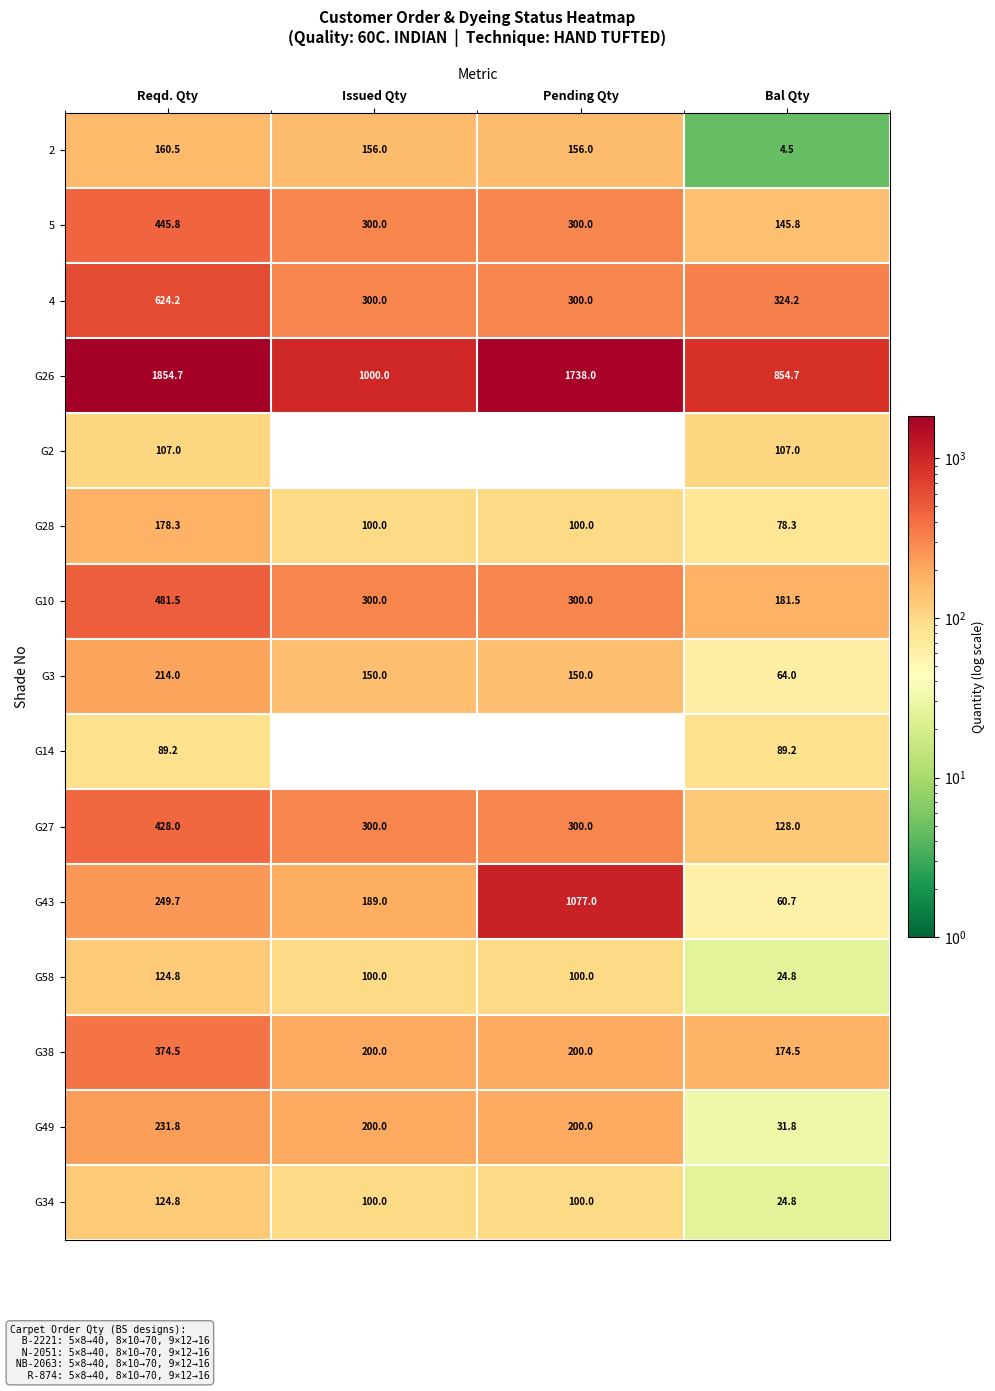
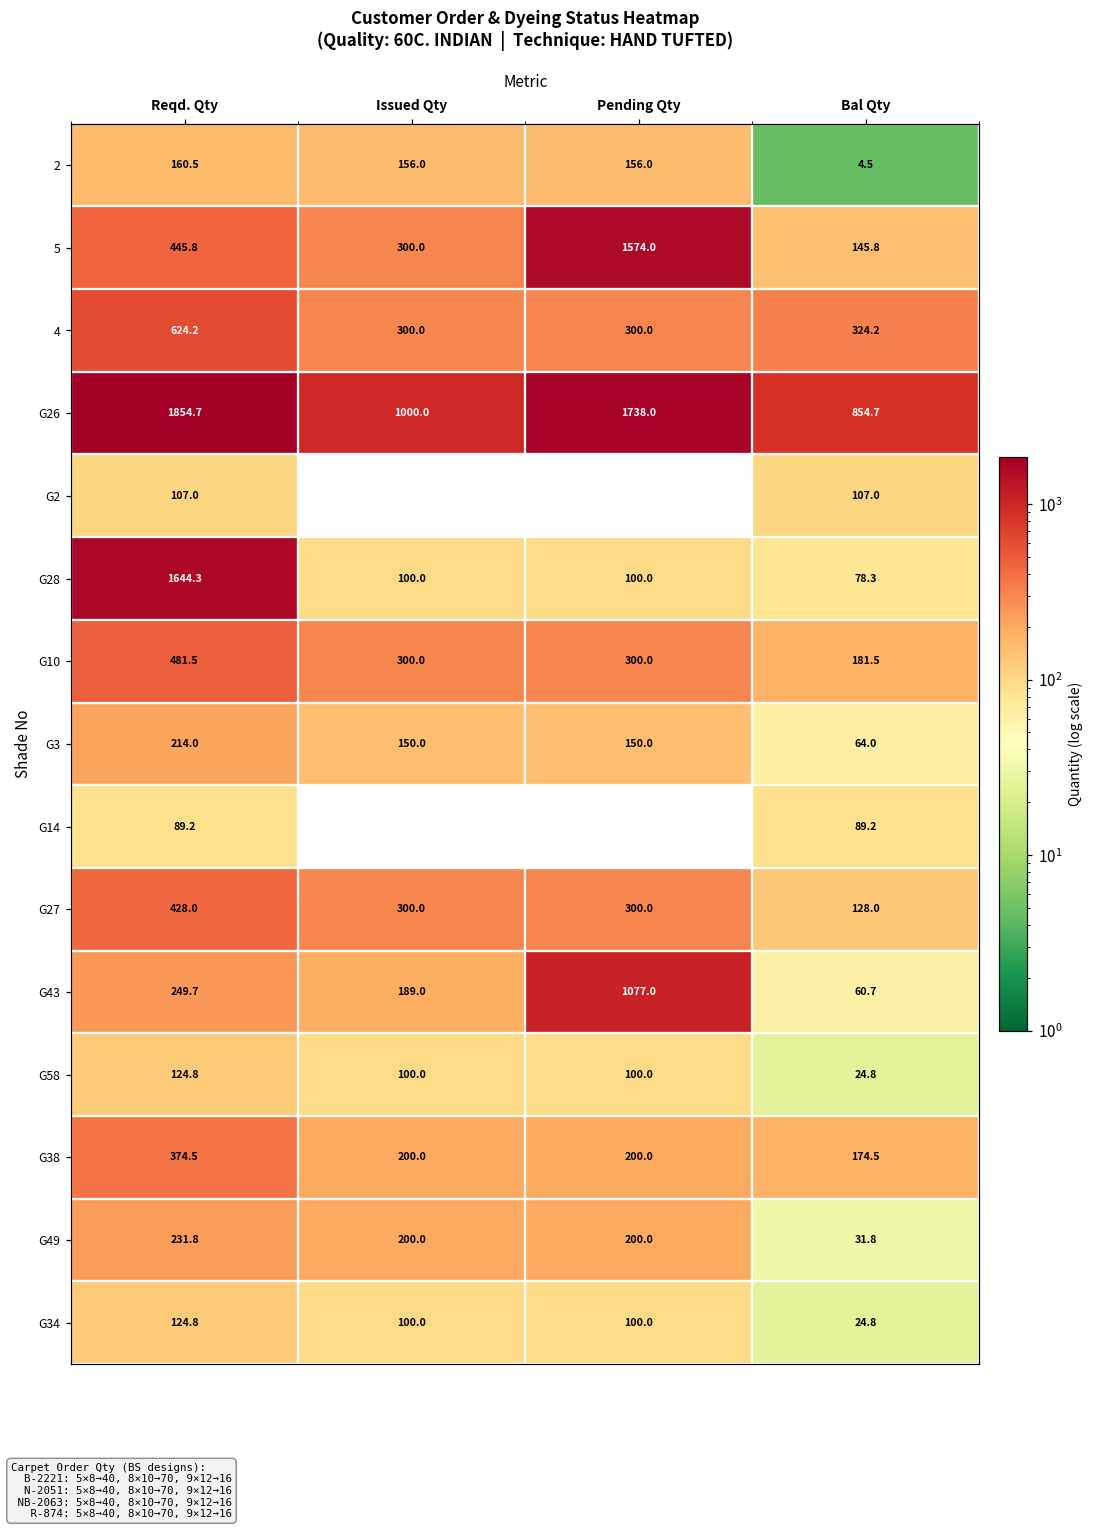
  {
    "2": {
      "Reqd. Qty": 160.5,
      "Issued Qty": 156.0,
      "Pending Qty": 156.0,
      "Bal Qty": 4.5
    },
    "5": {
      "Reqd. Qty": 445.8,
      "Issued Qty": 300.0,
-     "Pending Qty": 300.0,
+     "Pending Qty": 1574.0,
      "Bal Qty": 145.8
    },
    "4": {
      "Reqd. Qty": 624.2,
      "Issued Qty": 300.0,
      "Pending Qty": 300.0,
      "Bal Qty": 324.2
    },
    "G26": {
      "Reqd. Qty": 1854.7,
      "Issued Qty": 1000.0,
      "Pending Qty": 1738.0,
      "Bal Qty": 854.7
    },
    "G2": {
      "Reqd. Qty": 107.0,
      "Bal Qty": 107.0
    },
    "G28": {
-     "Reqd. Qty": 178.3,
+     "Reqd. Qty": 1644.3,
      "Issued Qty": 100.0,
      "Pending Qty": 100.0,
      "Bal Qty": 78.3
    },
    "G10": {
      "Reqd. Qty": 481.5,
      "Issued Qty": 300.0,
      "Pending Qty": 300.0,
      "Bal Qty": 181.5
    },
    "G3": {
      "Reqd. Qty": 214.0,
      "Issued Qty": 150.0,
      "Pending Qty": 150.0,
      "Bal Qty": 64.0
    },
    "G14": {
      "Reqd. Qty": 89.2,
      "Bal Qty": 89.2
    },
    "G27": {
      "Reqd. Qty": 428.0,
      "Issued Qty": 300.0,
      "Pending Qty": 300.0,
      "Bal Qty": 128.0
    },
    "G43": {
      "Reqd. Qty": 249.7,
      "Issued Qty": 189.0,
      "Pending Qty": 1077.0,
      "Bal Qty": 60.7
    },
    "G58": {
      "Reqd. Qty": 124.8,
      "Issued Qty": 100.0,
      "Pending Qty": 100.0,
      "Bal Qty": 24.8
    },
    "G38": {
      "Reqd. Qty": 374.5,
      "Issued Qty": 200.0,
      "Pending Qty": 200.0,
      "Bal Qty": 174.5
    },
    "G49": {
      "Reqd. Qty": 231.8,
      "Issued Qty": 200.0,
      "Pending Qty": 200.0,
      "Bal Qty": 31.8
    },
    "G34": {
      "Reqd. Qty": 124.8,
      "Issued Qty": 100.0,
      "Pending Qty": 100.0,
      "Bal Qty": 24.8
    }
  }
